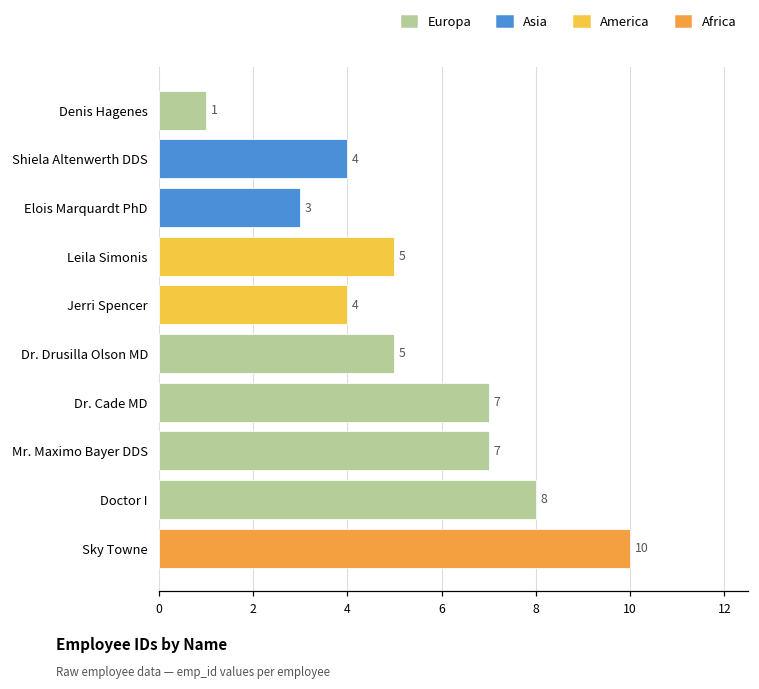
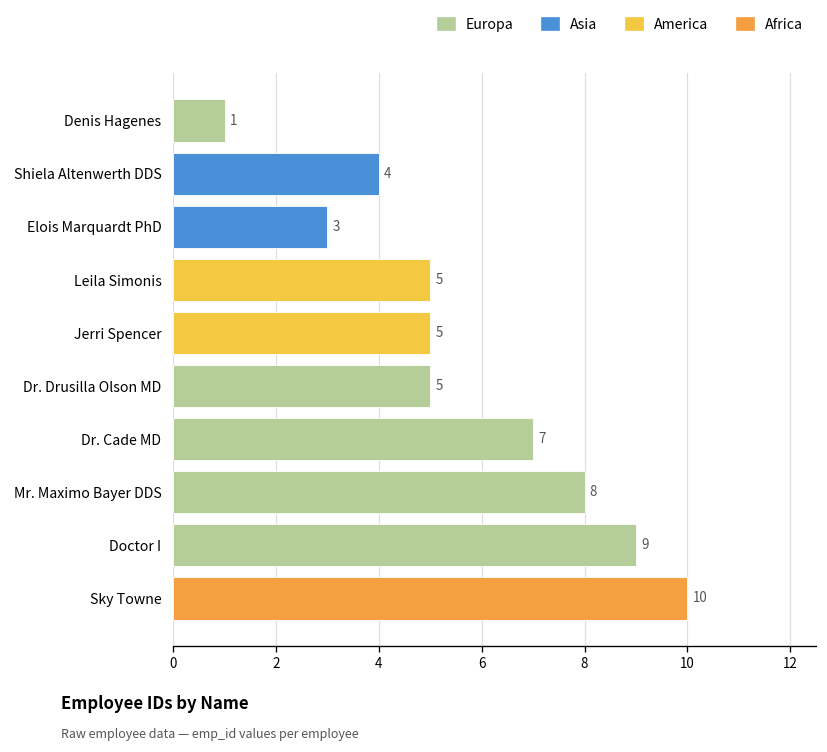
  {
    "Denis Hagenes": 1,
    "Shiela Altenwerth DDS": 4,
    "Elois Marquardt PhD": 3,
    "Leila Simonis": 5,
-   "Jerri Spencer": 4,
+   "Jerri Spencer": 5,
    "Dr. Drusilla Olson MD": 5,
    "Dr. Cade MD": 7,
-   "Mr. Maximo Bayer DDS": 7,
-   "Doctor I": 8,
+   "Mr. Maximo Bayer DDS": 8,
+   "Doctor I": 9,
    "Sky Towne": 10
  }
